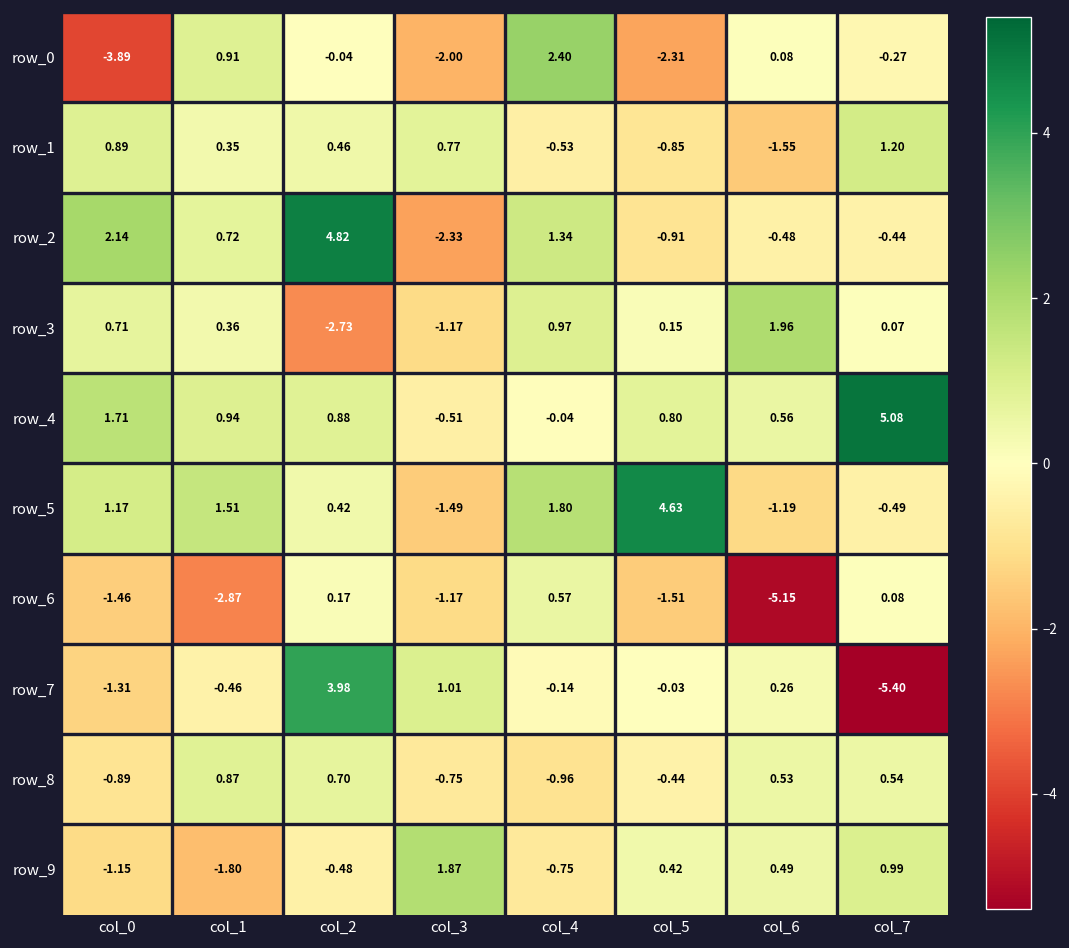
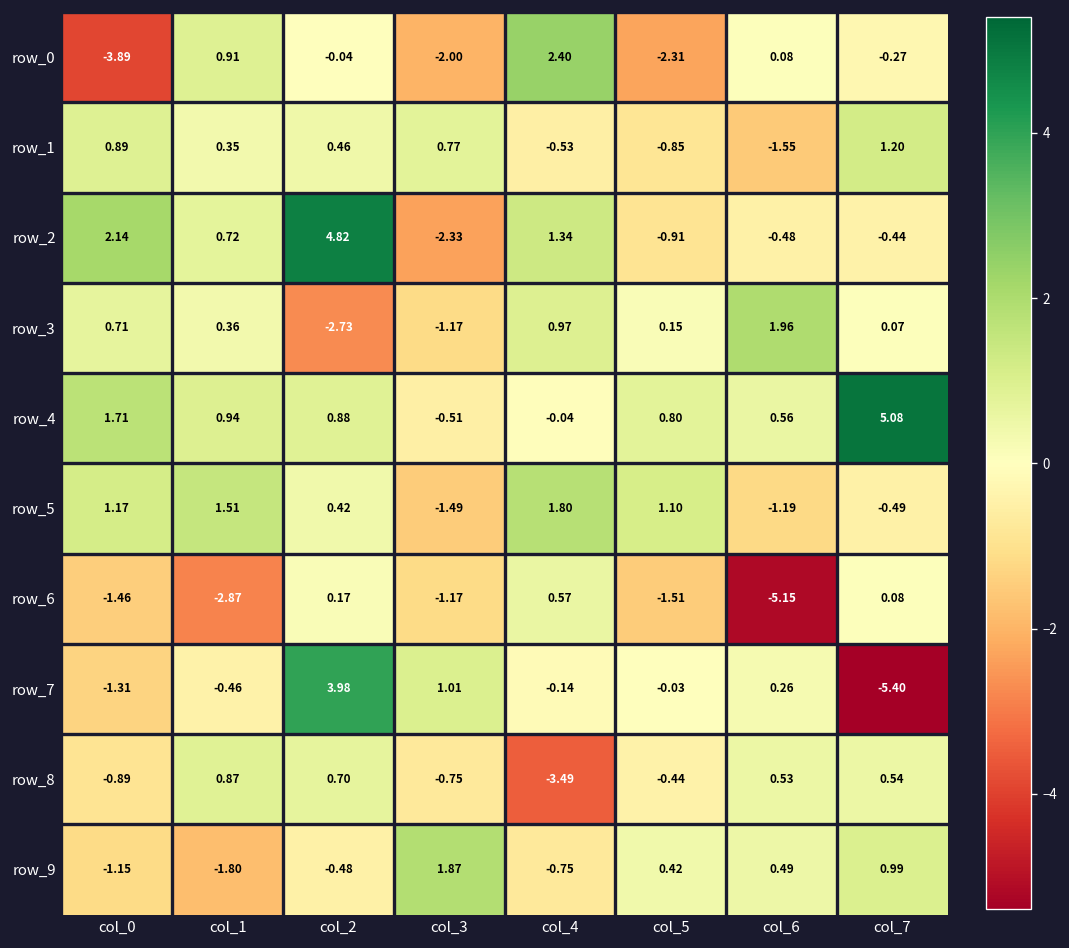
  {
    "row_0": {
      "col_0": -3.89,
      "col_1": 0.91,
      "col_2": -0.04,
      "col_3": -2.00,
      "col_4": 2.40,
      "col_5": -2.31,
      "col_6": 0.08,
      "col_7": -0.27
    },
    "row_1": {
      "col_0": 0.89,
      "col_1": 0.35,
      "col_2": 0.46,
      "col_3": 0.77,
      "col_4": -0.53,
      "col_5": -0.85,
      "col_6": -1.55,
      "col_7": 1.20
    },
    "row_2": {
      "col_0": 2.14,
      "col_1": 0.72,
      "col_2": 4.82,
      "col_3": -2.33,
      "col_4": 1.34,
      "col_5": -0.91,
      "col_6": -0.48,
      "col_7": -0.44
    },
    "row_3": {
      "col_0": 0.71,
      "col_1": 0.36,
      "col_2": -2.73,
      "col_3": -1.17,
      "col_4": 0.97,
      "col_5": 0.15,
      "col_6": 1.96,
      "col_7": 0.07
    },
    "row_4": {
      "col_0": 1.71,
      "col_1": 0.94,
      "col_2": 0.88,
      "col_3": -0.51,
      "col_4": -0.04,
      "col_5": 0.80,
      "col_6": 0.56,
      "col_7": 5.08
    },
    "row_5": {
      "col_0": 1.17,
      "col_1": 1.51,
      "col_2": 0.42,
      "col_3": -1.49,
      "col_4": 1.80,
-     "col_5": 4.63,
+     "col_5": 1.10,
      "col_6": -1.19,
      "col_7": -0.49
    },
    "row_6": {
      "col_0": -1.46,
      "col_1": -2.87,
      "col_2": 0.17,
      "col_3": -1.17,
      "col_4": 0.57,
      "col_5": -1.51,
      "col_6": -5.15,
      "col_7": 0.08
    },
    "row_7": {
      "col_0": -1.31,
      "col_1": -0.46,
      "col_2": 3.98,
      "col_3": 1.01,
      "col_4": -0.14,
      "col_5": -0.03,
      "col_6": 0.26,
      "col_7": -5.40
    },
    "row_8": {
      "col_0": -0.89,
      "col_1": 0.87,
      "col_2": 0.70,
      "col_3": -0.75,
-     "col_4": -0.96,
+     "col_4": -3.49,
      "col_5": -0.44,
      "col_6": 0.53,
      "col_7": 0.54
    },
    "row_9": {
      "col_0": -1.15,
      "col_1": -1.80,
      "col_2": -0.48,
      "col_3": 1.87,
      "col_4": -0.75,
      "col_5": 0.42,
      "col_6": 0.49,
      "col_7": 0.99
    }
  }
